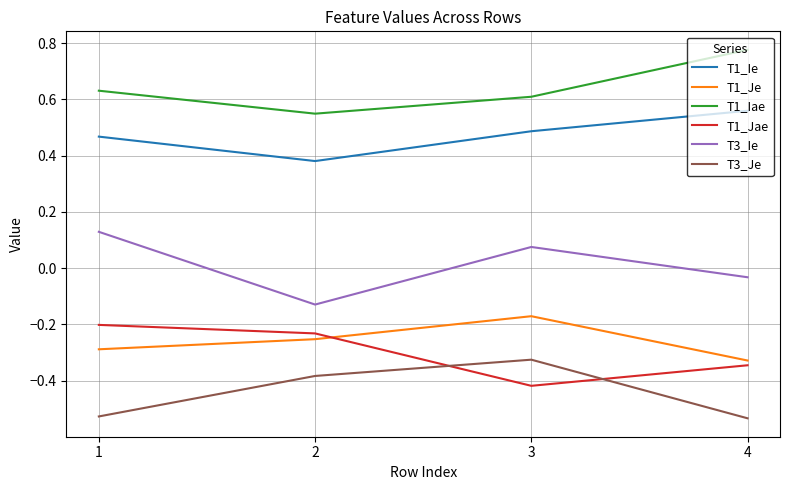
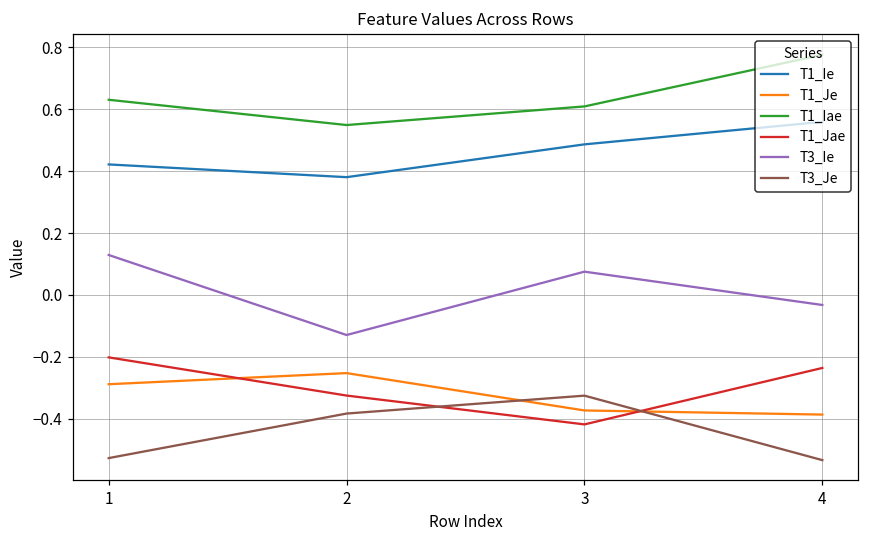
  {
    "T1_Ie": {
-     "1": 0.47,
+     "1": 0.42,
      "2": 0.38,
      "3": 0.49
    },
    "T1_Je": {
      "1": -0.29,
      "2": -0.25,
-     "3": -0.17,
-     "4": -0.33
+     "3": -0.37,
+     "4": -0.39
    },
    "T1_Iae": {
      "1": 0.63,
      "2": 0.55,
      "3": 0.61
    },
    "T1_Jae": {
      "1": -0.20,
-     "2": -0.23,
+     "2": -0.33,
      "3": -0.42,
-     "4": -0.35
+     "4": -0.24
    },
    "T3_Ie": {
      "1": 0.13,
      "2": -0.13,
      "3": 0.08,
      "4": -0.03
    },
    "T3_Je": {
      "1": -0.53,
      "2": -0.38,
      "3": -0.33,
      "4": -0.53
    }
  }
